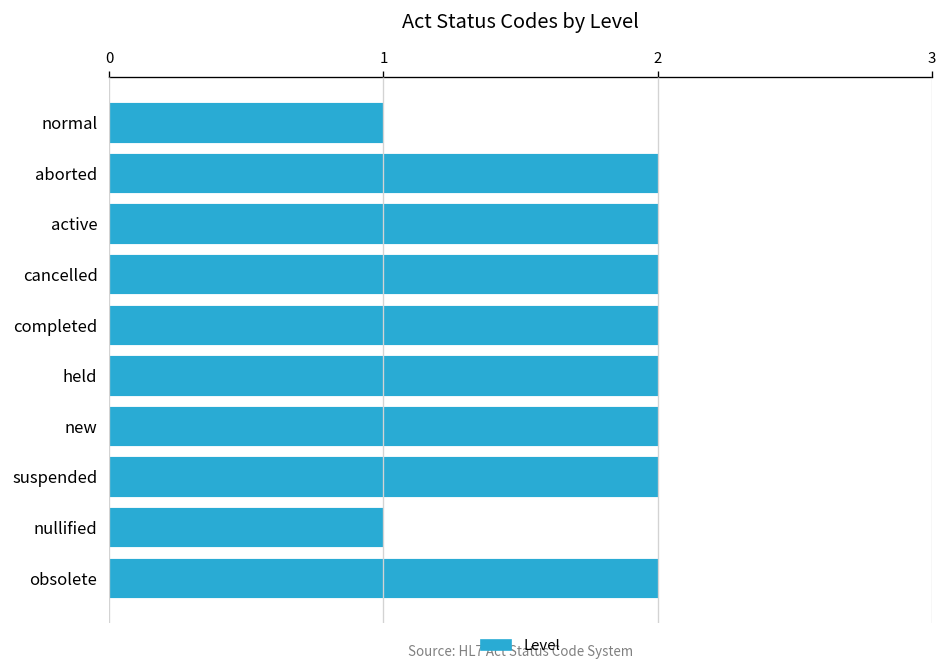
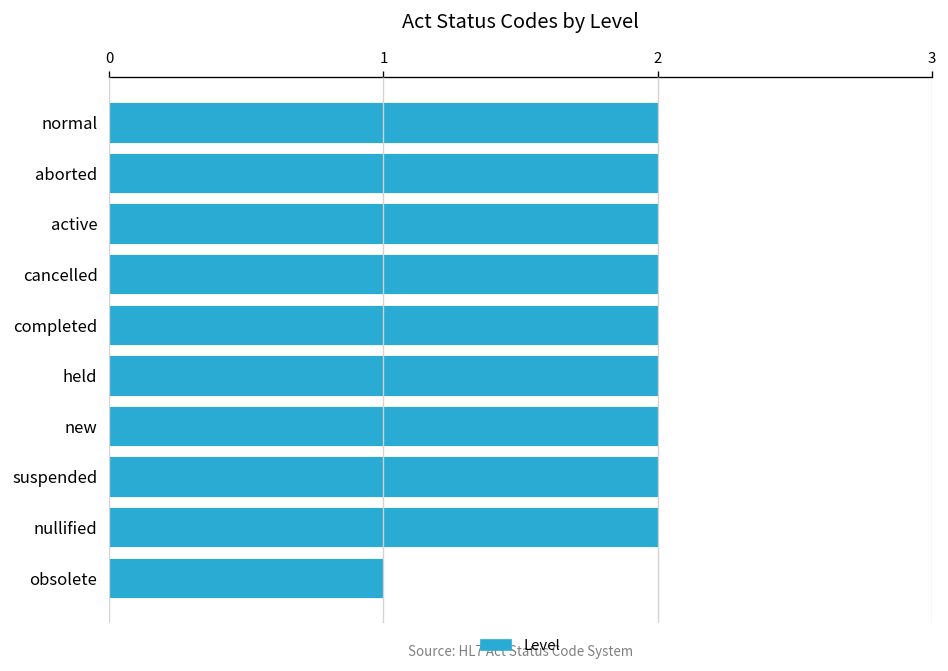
  {
-   "normal": 1,
+   "normal": 2,
    "aborted": 2,
    "active": 2,
    "cancelled": 2,
    "completed": 2,
    "held": 2,
    "new": 2,
    "suspended": 2,
-   "nullified": 1,
-   "obsolete": 2
+   "nullified": 2,
+   "obsolete": 1
  }
